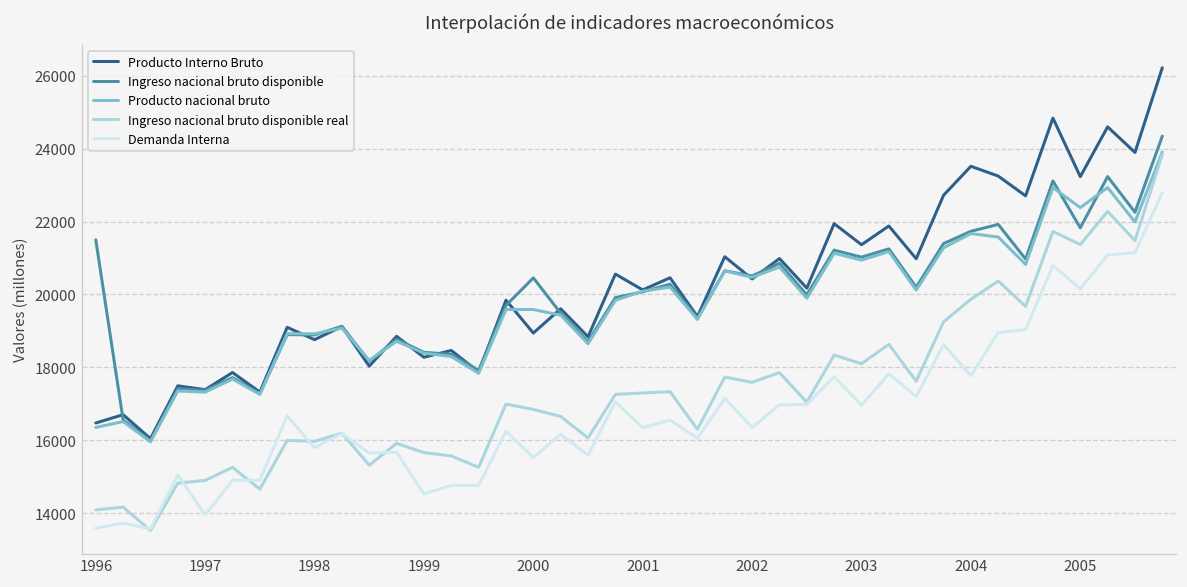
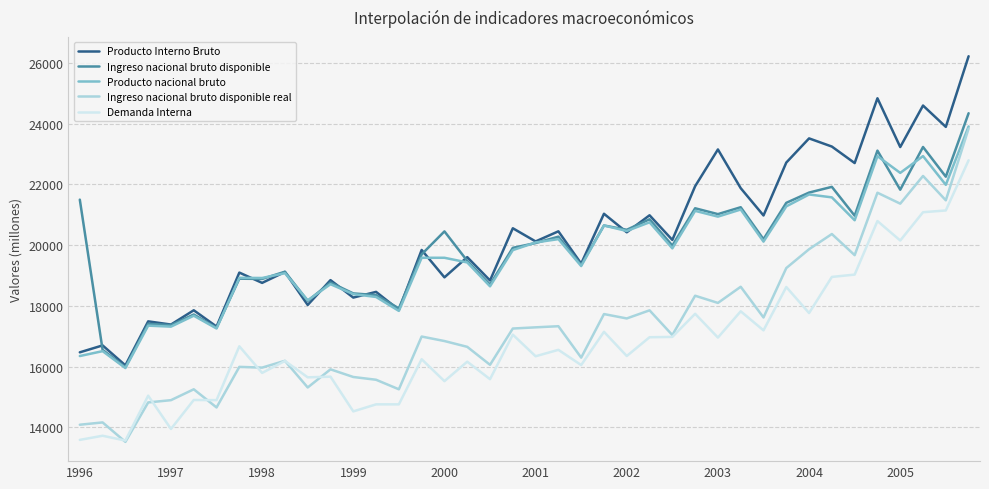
  {
    "Producto Interno Bruto": {
      "1996": 16500,
      "1998": 18800,
      "1999": 18300,
      "2000": 18900,
-     "2003": 21400,
+     "2003": 23200,
      "2004": 23500,
      "2005": 23200
    },
    "Ingreso nacional bruto disponible": {
      "1996": 21500,
      "2000": 20500,
      "2005": 21800
    }
  }
